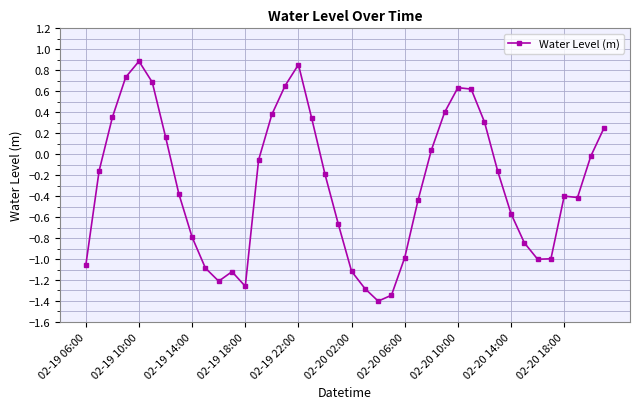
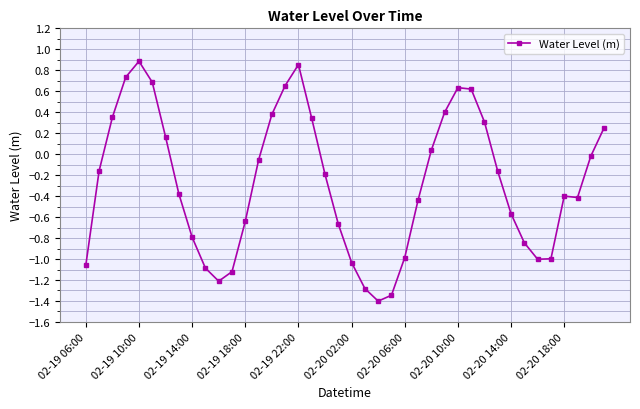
  {
    "02-19 06:00": -1.06,
    "02-19 10:00": 0.89,
    "02-19 14:00": -0.79,
-   "02-19 18:00": -1.26,
+   "02-19 18:00": -0.64,
    "02-19 22:00": 0.85,
-   "02-20 02:00": -1.12,
+   "02-20 02:00": -1.03,
    "02-20 06:00": -0.99,
    "02-20 10:00": 0.63,
    "02-20 14:00": -0.57,
    "02-20 18:00": -0.40
  }
